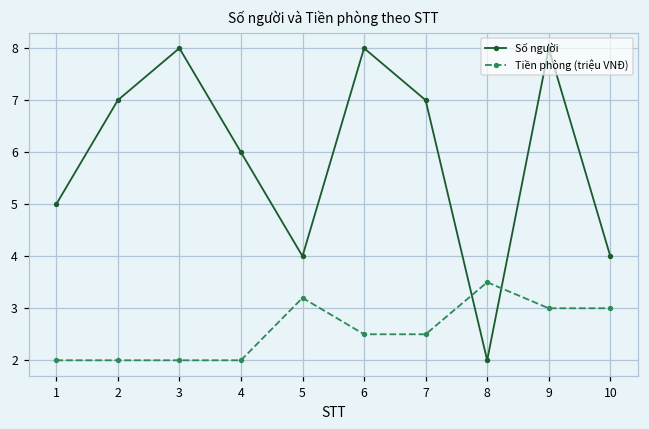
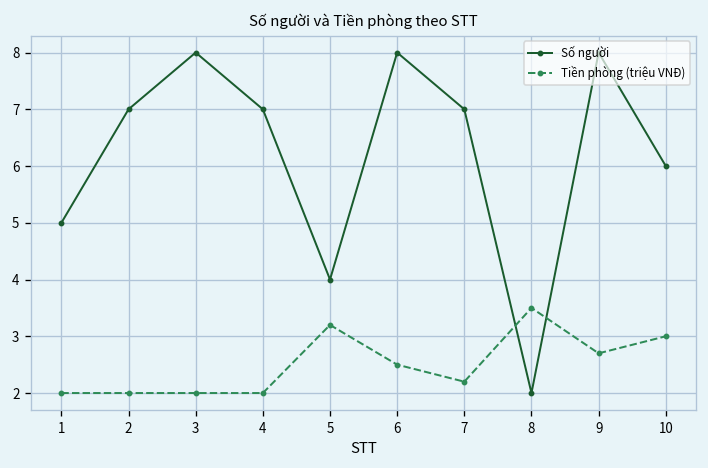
  {
    "Số người": {
      "1": 5,
      "2": 7,
      "3": 8,
-     "4": 6,
+     "4": 7,
      "5": 4,
      "6": 8,
      "7": 7,
      "8": 2,
-     "10": 4
+     "10": 6
    },
    "Tiền phòng (triệu VNĐ)": {
      "1": 2.0,
      "2": 2.0,
      "3": 2.0,
      "4": 2.0,
      "5": 3.2,
      "6": 2.5,
-     "7": 2.5,
+     "7": 2.2,
      "8": 3.5,
-     "9": 3.0,
+     "9": 2.7,
      "10": 3.0
    }
  }
